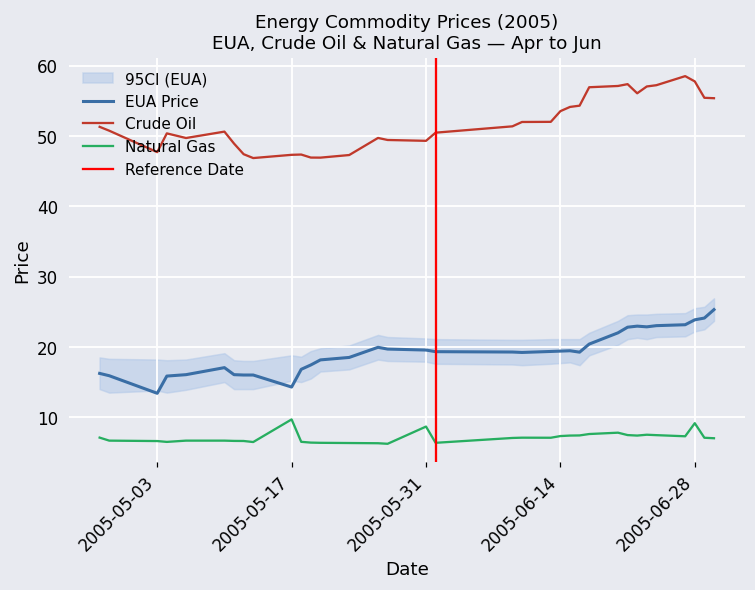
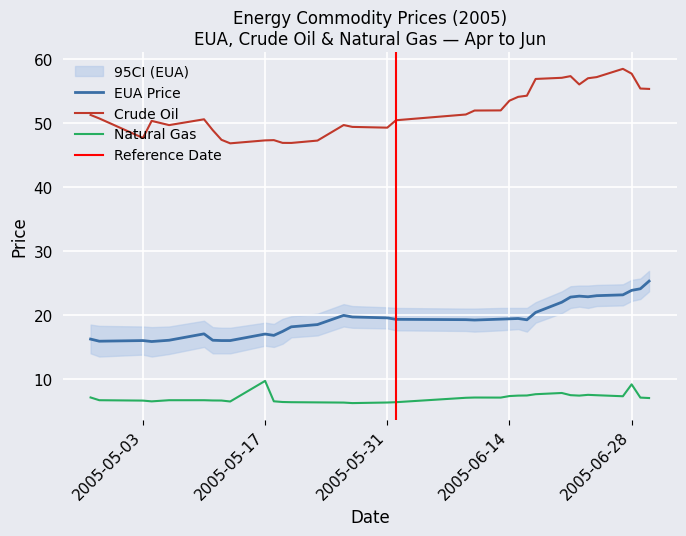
  {
    "EUA Price": {
-     "2005-05-03": 13,
-     "2005-05-17": 14,
+     "2005-05-03": 16,
+     "2005-05-17": 17,
      "2005-05-31": 20,
      "2005-06-14": 19,
      "2005-06-28": 24
    },
    "Crude Oil": {
      "2005-05-03": 48,
      "2005-05-17": 47,
      "2005-05-31": 49,
      "2005-06-14": 54,
      "2005-06-28": 58
    },
    "Natural Gas": {
      "2005-05-03": 7,
      "2005-05-17": 10,
-     "2005-05-31": 9,
+     "2005-05-31": 6,
      "2005-06-14": 7,
      "2005-06-28": 9
    }
  }
